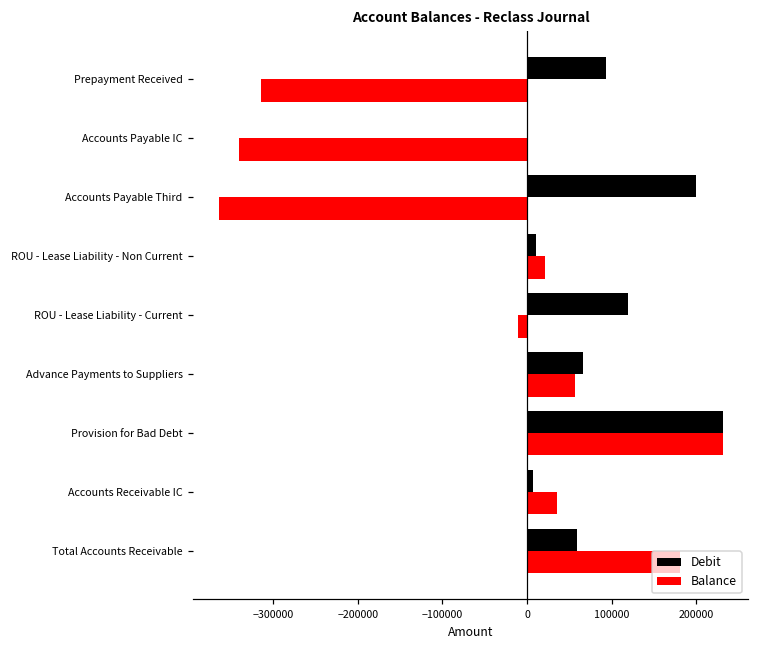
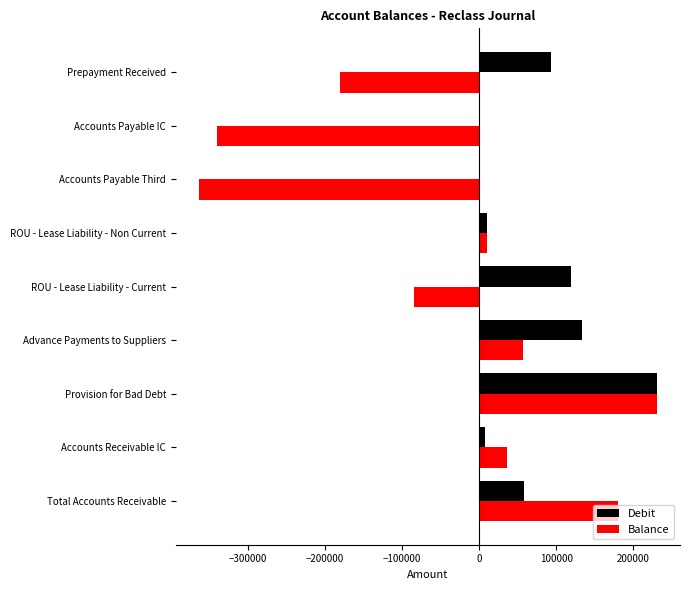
  {
    "Debit": {
      "Prepayment Received": 90000,
      "Accounts Payable IC": 0,
-     "Accounts Payable Third": 200000,
+     "Accounts Payable Third": 0,
      "ROU - Lease Liability - Non Current": 10000,
      "ROU - Lease Liability - Current": 120000,
-     "Advance Payments to Suppliers": 70000,
+     "Advance Payments to Suppliers": 130000,
      "Provision for Bad Debt": 230000,
      "Accounts Receivable IC": 10000,
      "Total Accounts Receivable": 60000
    },
    "Balance": {
-     "Prepayment Received": -310000,
+     "Prepayment Received": -180000,
      "Accounts Payable IC": -340000,
      "Accounts Payable Third": -360000,
-     "ROU - Lease Liability - Non Current": 20000,
-     "ROU - Lease Liability - Current": -10000,
+     "ROU - Lease Liability - Non Current": 10000,
+     "ROU - Lease Liability - Current": -80000,
      "Advance Payments to Suppliers": 60000,
      "Provision for Bad Debt": 230000,
      "Accounts Receivable IC": 40000
    }
  }
